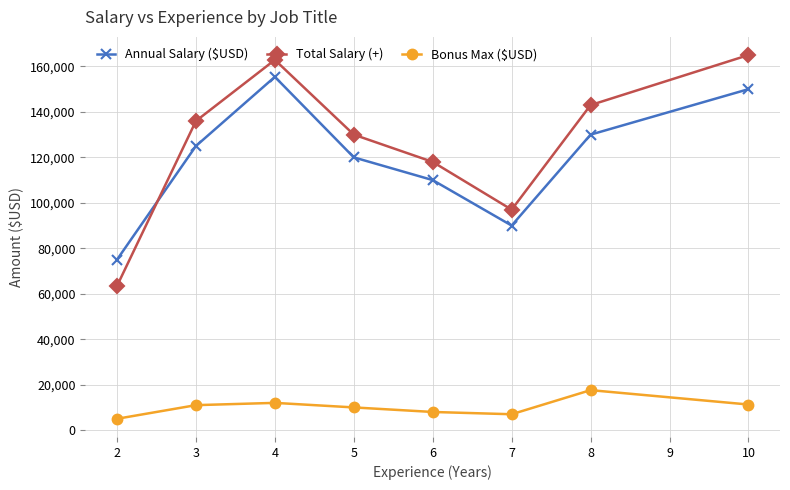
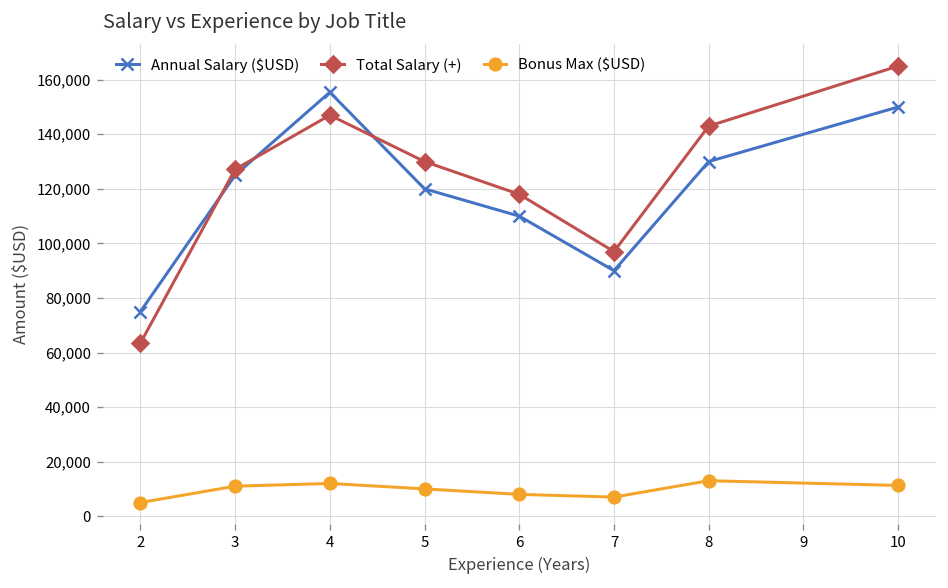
  {
    "Annual Salary ($USD)": {
      "2": "75,000",
      "3": "125,000",
      "4": "155,000",
      "5": "120,000",
      "6": "110,000",
      "7": "90,000",
      "8": "130,000",
      "10": "150,000"
    },
    "Total Salary (+)": {
      "2": "63,000",
-     "3": "136,000",
-     "4": "163,000",
+     "3": "127,000",
+     "4": "147,000",
      "5": "130,000",
      "6": "118,000",
      "7": "97,000",
      "8": "143,000",
      "10": "165,000"
    },
    "Bonus Max ($USD)": {
      "2": "5,000",
      "3": "11,000",
      "4": "12,000",
      "5": "10,000",
      "6": "8,000",
      "7": "7,000",
-     "8": "18,000",
+     "8": "13,000",
      "10": "11,000"
    }
  }
